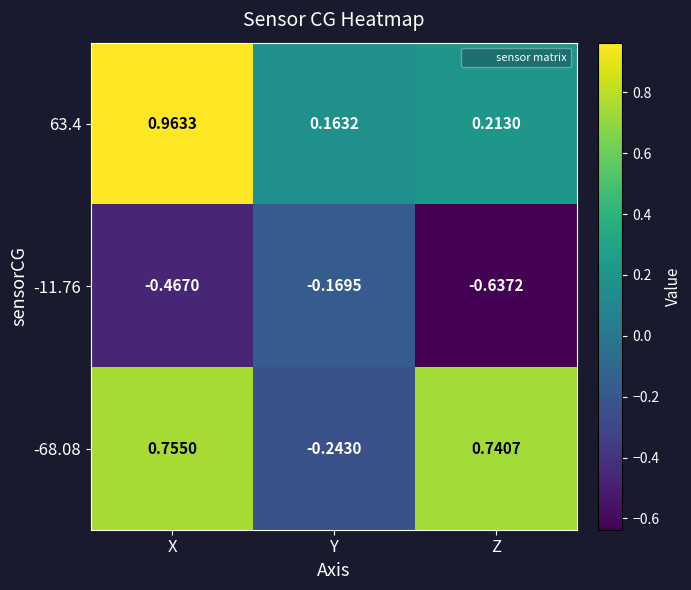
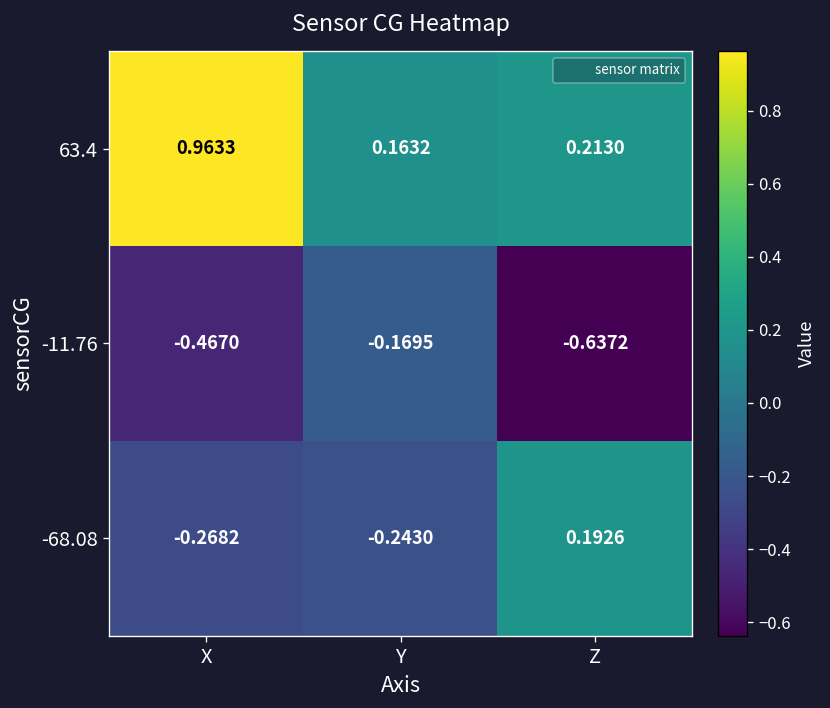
  {
    "63.4": {
      "X": 0.9633,
      "Y": 0.1632,
      "Z": 0.2130
    },
    "-11.76": {
      "X": -0.4670,
      "Y": -0.1695,
      "Z": -0.6372
    },
    "-68.08": {
-     "X": 0.7550,
+     "X": -0.2682,
      "Y": -0.2430,
-     "Z": 0.7407
+     "Z": 0.1926
    }
  }
